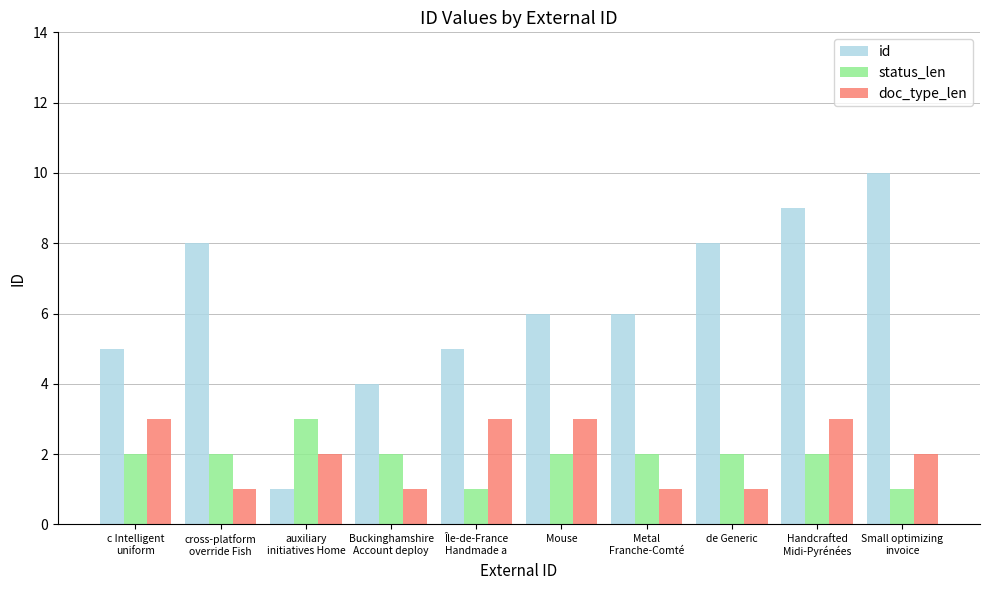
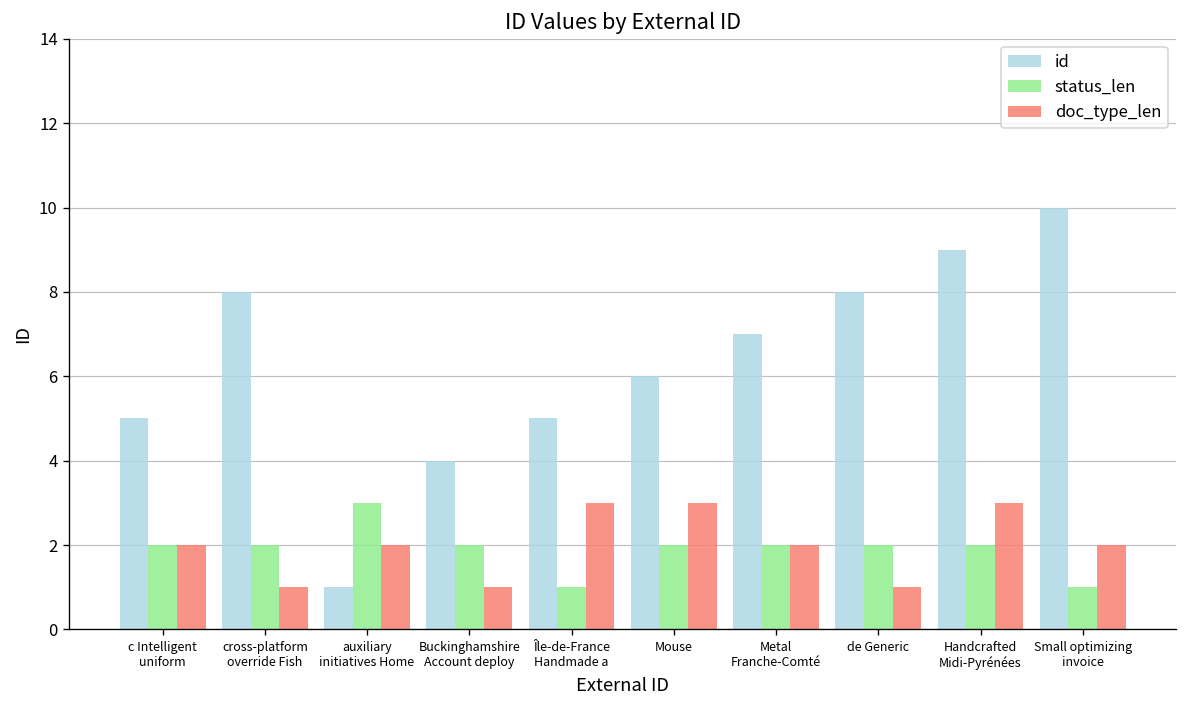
  {
    "id": {
      "c Intelligent uniform": 5,
      "cross-platform override Fish": 8,
      "auxiliary initiatives Home": 1,
      "Buckinghamshire Account deploy": 4,
      "Île-de-France Handmade a": 5,
      "Mouse": 6,
-     "Metal Franche-Comté": 6,
+     "Metal Franche-Comté": 7,
      "de Generic": 8,
      "Handcrafted Midi-Pyrénées": 9,
      "Small optimizing invoice": 10
    },
    "status_len": {
      "c Intelligent uniform": 2,
      "cross-platform override Fish": 2,
      "auxiliary initiatives Home": 3,
      "Buckinghamshire Account deploy": 2,
      "Île-de-France Handmade a": 1,
      "Mouse": 2,
      "Metal Franche-Comté": 2,
      "de Generic": 2,
      "Handcrafted Midi-Pyrénées": 2,
      "Small optimizing invoice": 1
    },
    "doc_type_len": {
-     "c Intelligent uniform": 3,
+     "c Intelligent uniform": 2,
      "cross-platform override Fish": 1,
      "auxiliary initiatives Home": 2,
      "Buckinghamshire Account deploy": 1,
      "Île-de-France Handmade a": 3,
      "Mouse": 3,
-     "Metal Franche-Comté": 1,
+     "Metal Franche-Comté": 2,
      "de Generic": 1,
      "Handcrafted Midi-Pyrénées": 3,
      "Small optimizing invoice": 2
    }
  }
